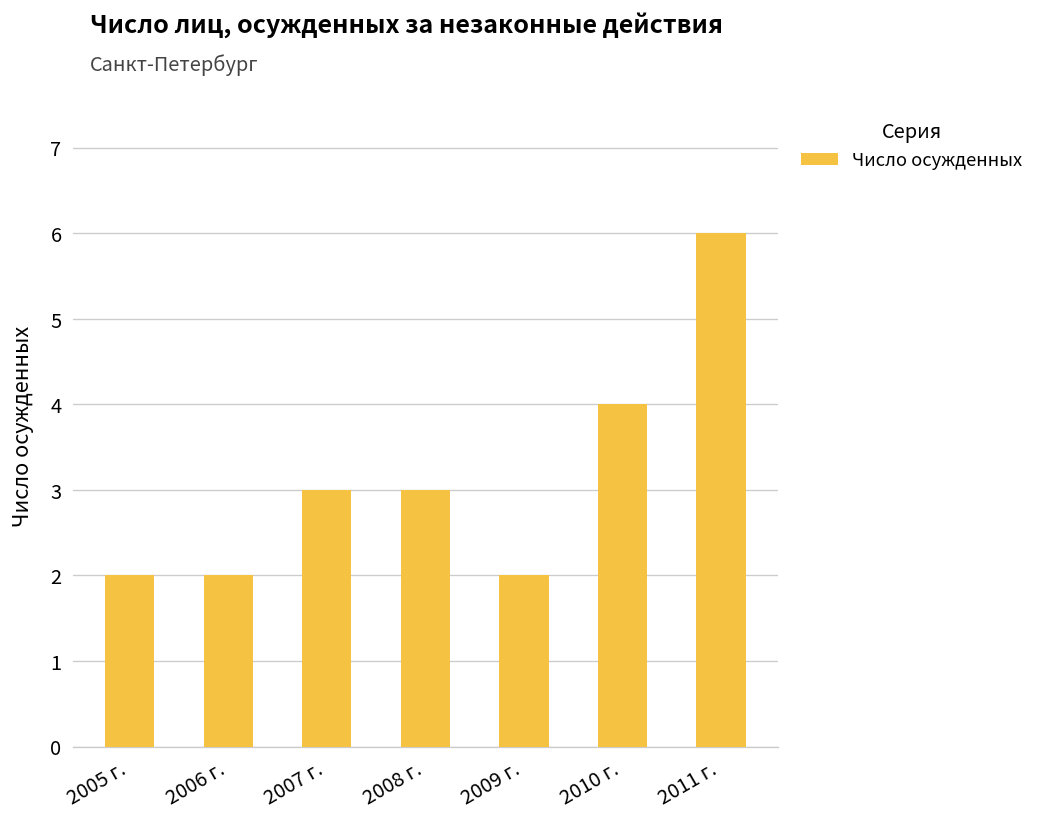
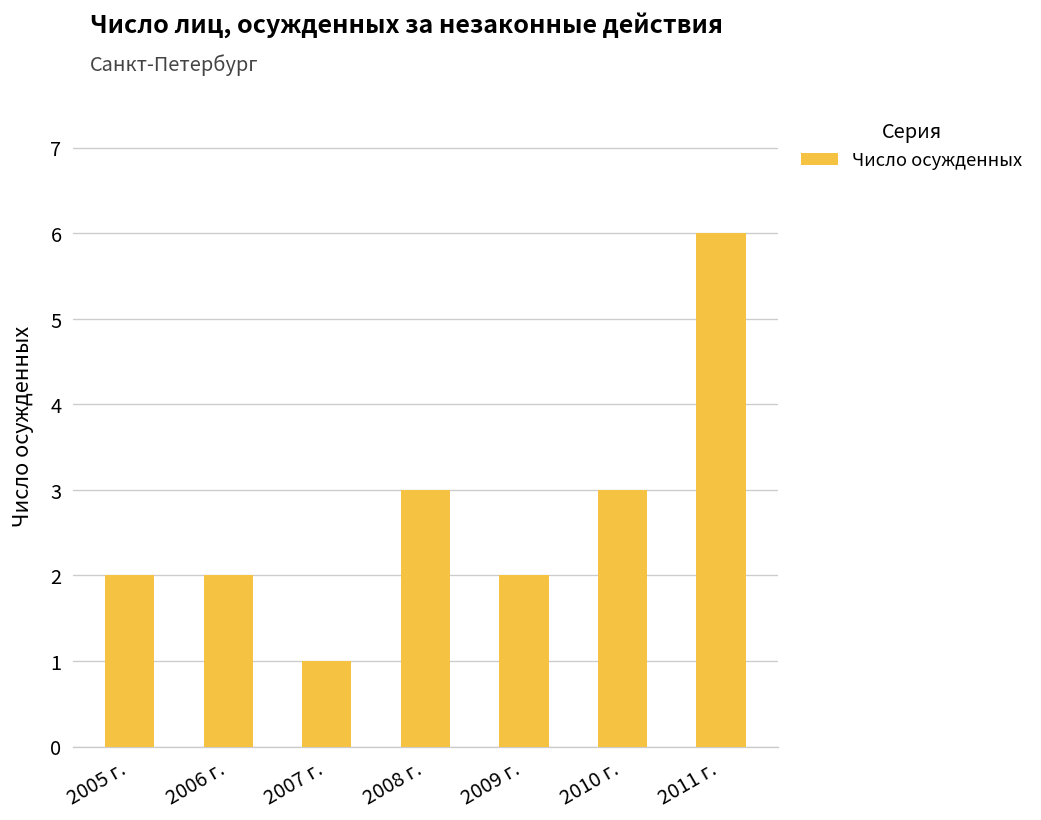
  {
    "2005 г.": 2,
    "2006 г.": 2,
-   "2007 г.": 3,
+   "2007 г.": 1,
    "2008 г.": 3,
    "2009 г.": 2,
-   "2010 г.": 4,
+   "2010 г.": 3,
    "2011 г.": 6
  }
